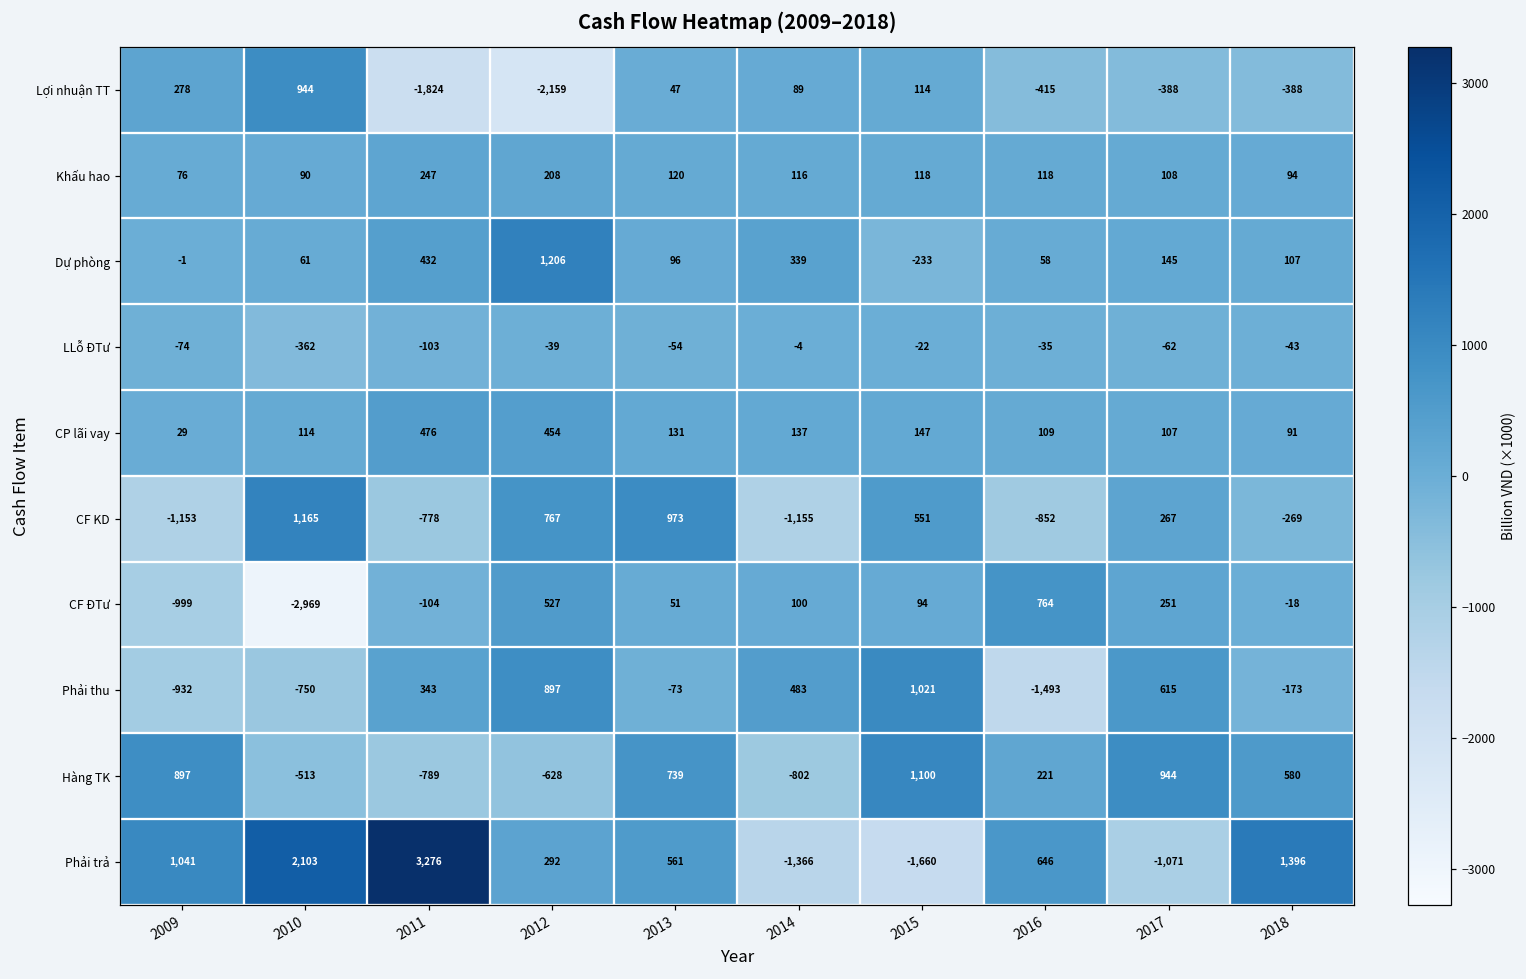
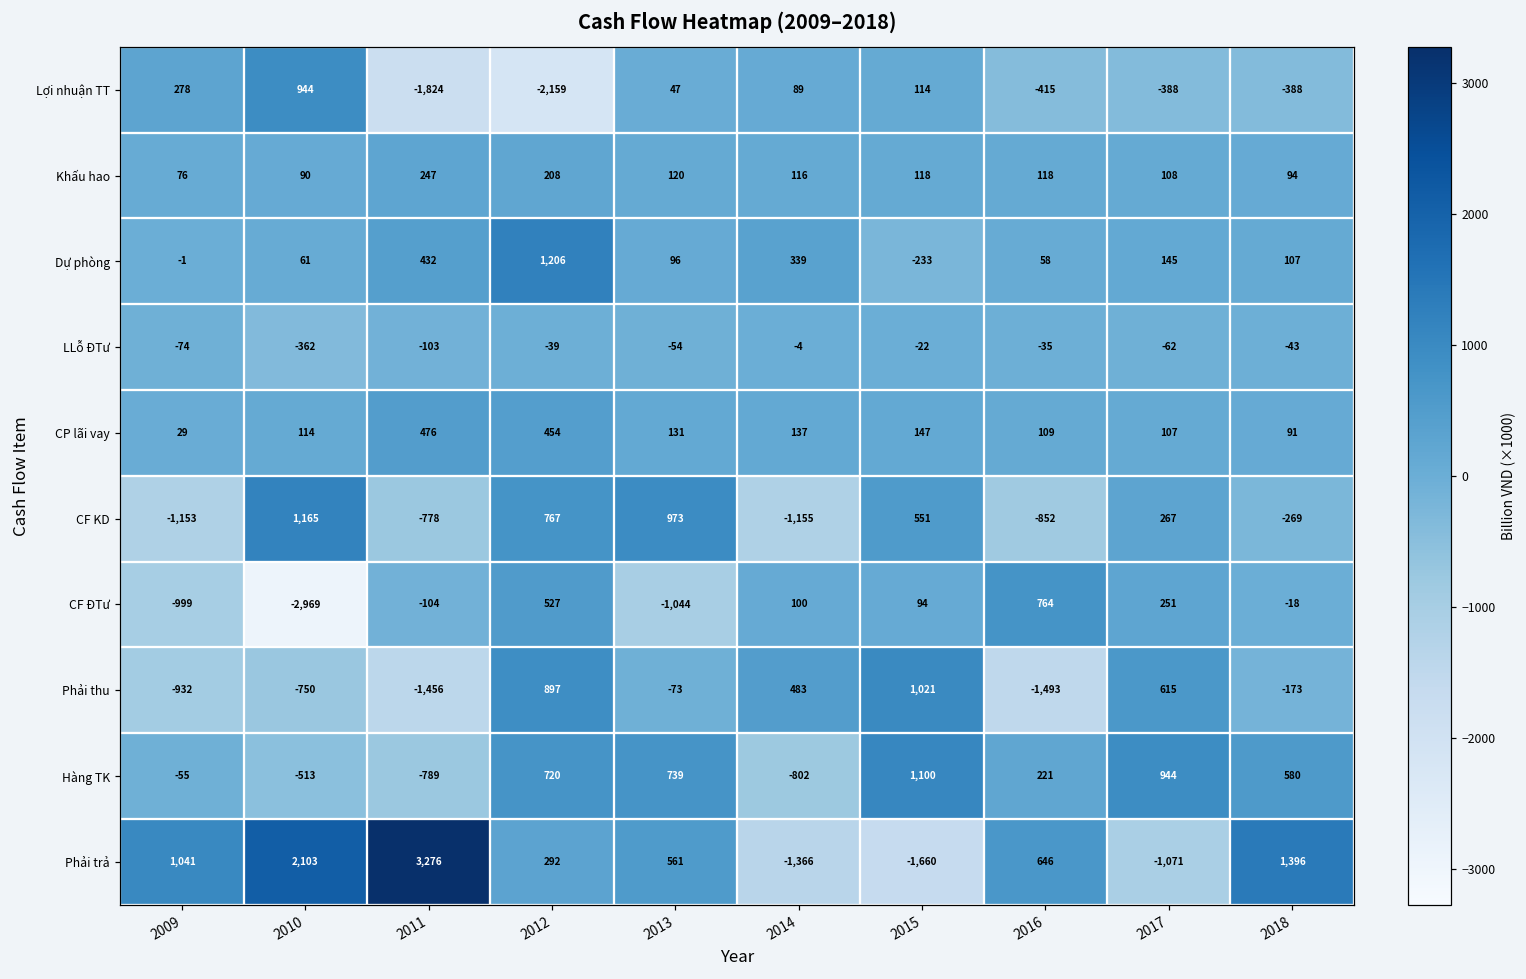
  {
    "Lợi nhuận TT": {
      "2009": "278",
      "2010": "944",
      "2011": "-1,824",
      "2012": "-2,159",
      "2013": "47",
      "2014": "89",
      "2015": "114",
      "2016": "-415",
      "2017": "-388",
      "2018": "-388"
    },
    "Khấu hao": {
      "2009": "76",
      "2010": "90",
      "2011": "247",
      "2012": "208",
      "2013": "120",
      "2014": "116",
      "2015": "118",
      "2016": "118",
      "2017": "108",
      "2018": "94"
    },
    "Dự phòng": {
      "2009": "-1",
      "2010": "61",
      "2011": "432",
      "2012": "1,206",
      "2013": "96",
      "2014": "339",
      "2015": "-233",
      "2016": "58",
      "2017": "145",
      "2018": "107"
    },
    "LLỗ ĐTư": {
      "2009": "-74",
      "2010": "-362",
      "2011": "-103",
      "2012": "-39",
      "2013": "-54",
      "2014": "-4",
      "2015": "-22",
      "2016": "-35",
      "2017": "-62",
      "2018": "-43"
    },
    "CP lãi vay": {
      "2009": "29",
      "2010": "114",
      "2011": "476",
      "2012": "454",
      "2013": "131",
      "2014": "137",
      "2015": "147",
      "2016": "109",
      "2017": "107",
      "2018": "91"
    },
    "CF KD": {
      "2009": "-1,153",
      "2010": "1,165",
      "2011": "-778",
      "2012": "767",
      "2013": "973",
      "2014": "-1,155",
      "2015": "551",
      "2016": "-852",
      "2017": "267",
      "2018": "-269"
    },
    "CF ĐTư": {
      "2009": "-999",
      "2010": "-2,969",
      "2011": "-104",
      "2012": "527",
-     "2013": "51",
+     "2013": "-1,044",
      "2014": "100",
      "2015": "94",
      "2016": "764",
      "2017": "251",
      "2018": "-18"
    },
    "Phải thu": {
      "2009": "-932",
      "2010": "-750",
-     "2011": "343",
+     "2011": "-1,456",
      "2012": "897",
      "2013": "-73",
      "2014": "483",
      "2015": "1,021",
      "2016": "-1,493",
      "2017": "615",
      "2018": "-173"
    },
    "Hàng TK": {
-     "2009": "897",
+     "2009": "-55",
      "2010": "-513",
      "2011": "-789",
-     "2012": "-628",
+     "2012": "720",
      "2013": "739",
      "2014": "-802",
      "2015": "1,100",
      "2016": "221",
      "2017": "944",
      "2018": "580"
    },
    "Phải trả": {
      "2009": "1,041",
      "2010": "2,103",
      "2011": "3,276",
      "2012": "292",
      "2013": "561",
      "2014": "-1,366",
      "2015": "-1,660",
      "2016": "646",
      "2017": "-1,071",
      "2018": "1,396"
    }
  }
